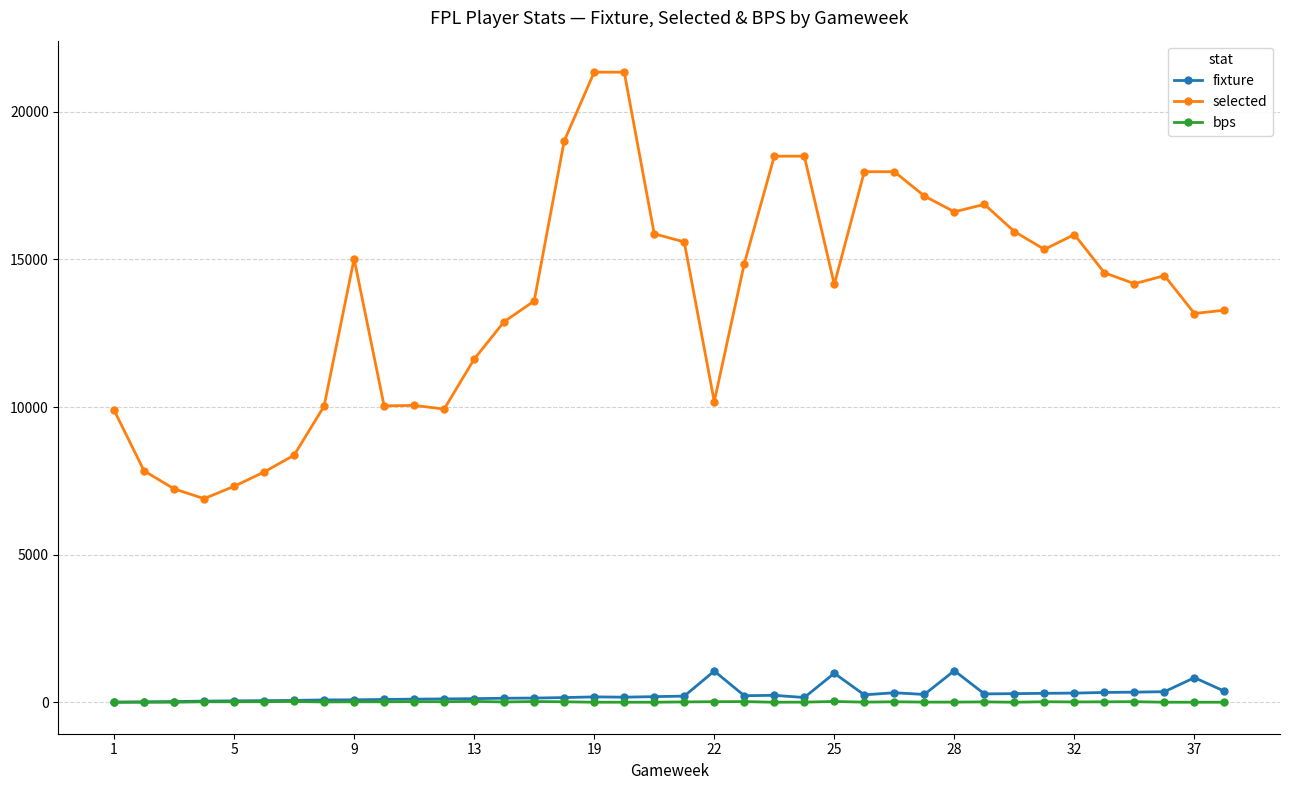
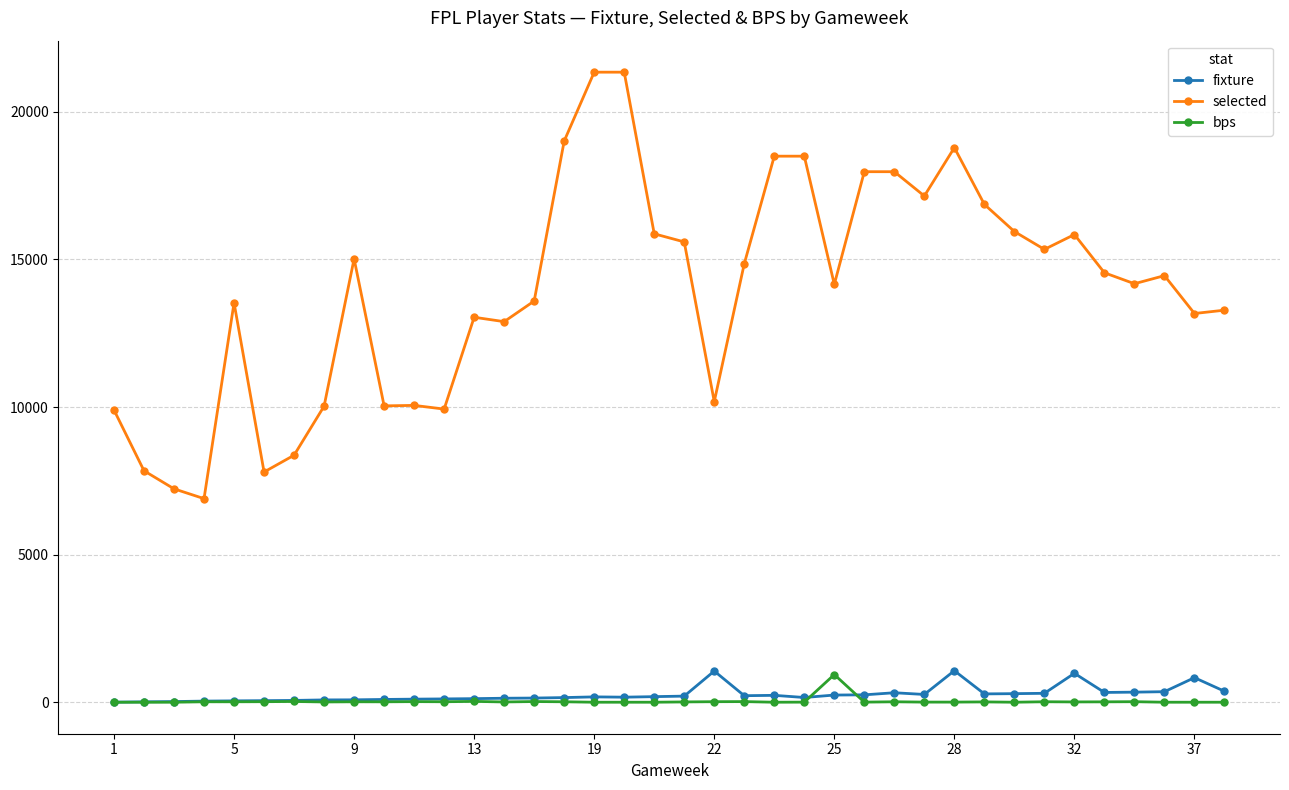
  {
    "fixture": {
      "13": 100,
      "22": 1100,
-     "25": 1000,
+     "25": 200,
      "28": 1100,
-     "32": 300,
+     "32": 1000,
      "37": 800
    },
    "selected": {
      "1": 9900,
-     "5": 7300,
+     "5": 13500,
      "9": 15000,
-     "13": 11600,
+     "13": 13000,
      "22": 10200,
      "25": 14200,
-     "28": 16600,
+     "28": 18800,
      "32": 15800,
      "37": 13200
    },
    "bps": {
      "13": 0,
      "22": 0,
-     "25": 0,
+     "25": 900,
      "28": 0,
      "32": 0,
      "37": 0
    }
  }
